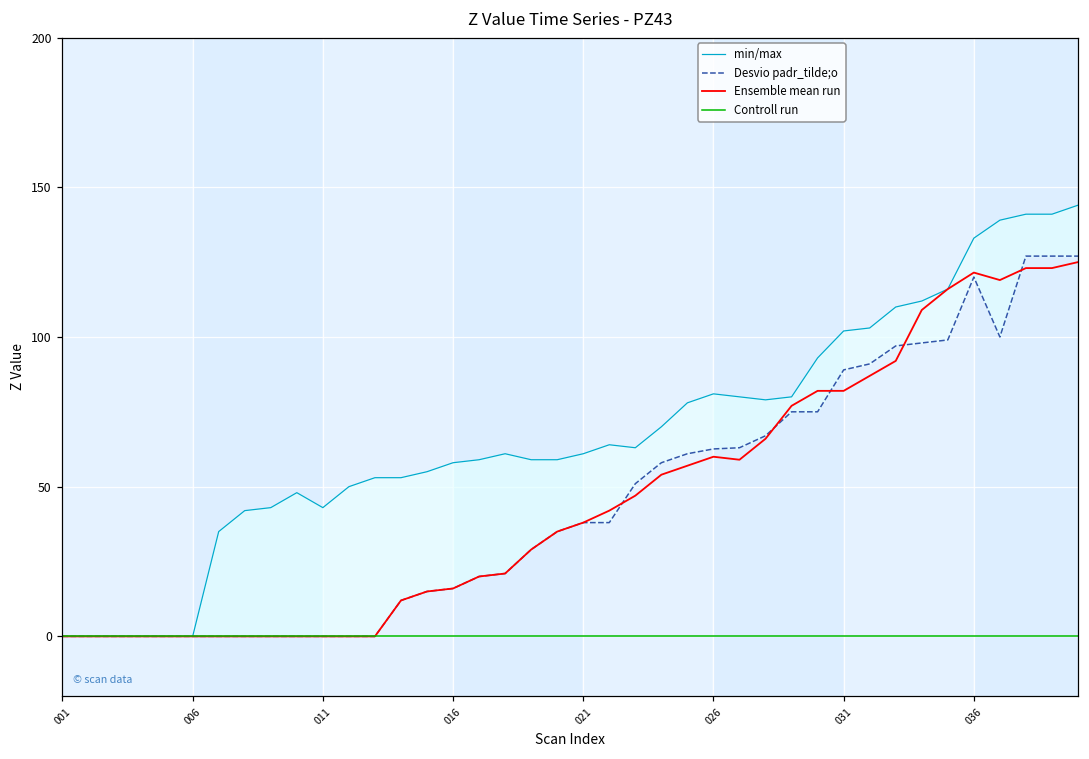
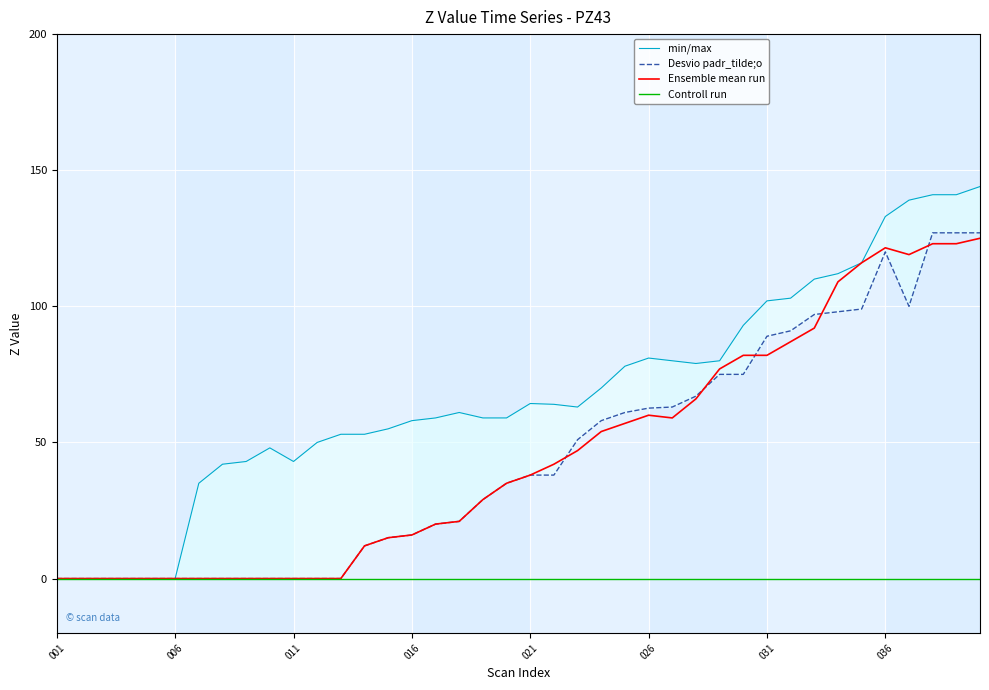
  {
    "min/max": {
      "011": 43,
      "016": 58,
-     "021": 61,
+     "021": 64,
      "026": 81,
      "031": 102,
      "036": 133
    },
    "Desvio padr_tilde;o": {
      "026": 63,
      "031": 89,
      "036": 120
    },
    "Ensemble mean run": {
      "026": 60,
      "031": 82,
      "036": 122
    },
    "Controll run": {
      "016": 0,
      "021": 0,
      "026": 0,
      "031": 0,
      "036": 0
    }
  }
